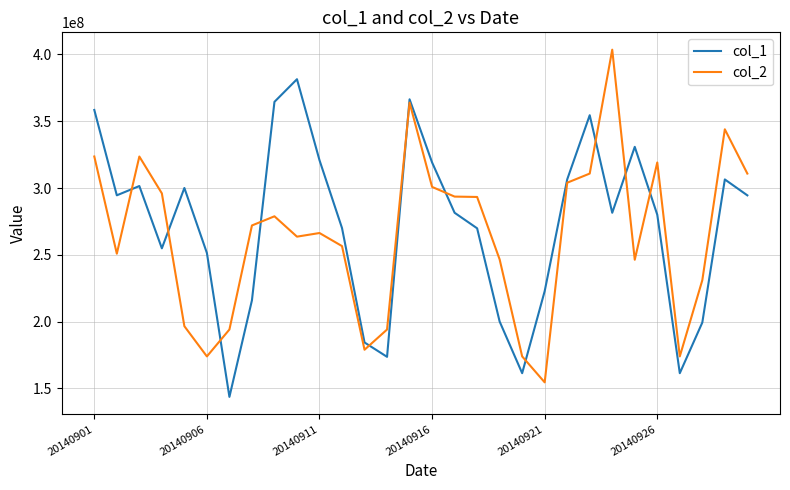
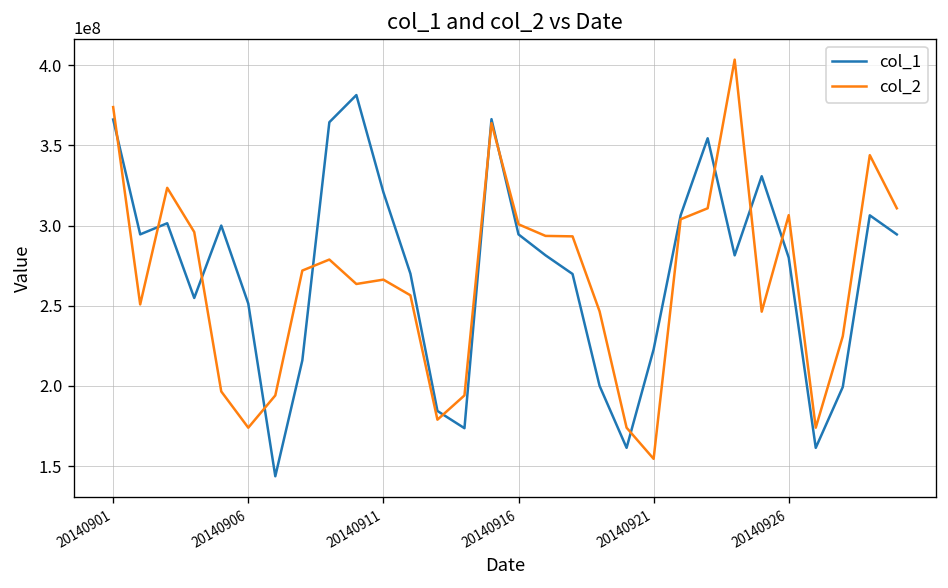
  {
    "col_1": {
-     "20140901": 358000000,
+     "20140901": 366000000,
      "20140906": 251000000,
      "20140911": 321000000,
-     "20140916": 319000000,
+     "20140916": 295000000,
      "20140921": 223000000,
      "20140926": 280000000
    },
    "col_2": {
-     "20140901": 324000000,
+     "20140901": 374000000,
      "20140906": 174000000,
      "20140911": 266000000,
      "20140916": 301000000,
      "20140921": 154000000,
-     "20140926": 319000000
+     "20140926": 307000000
    }
  }
